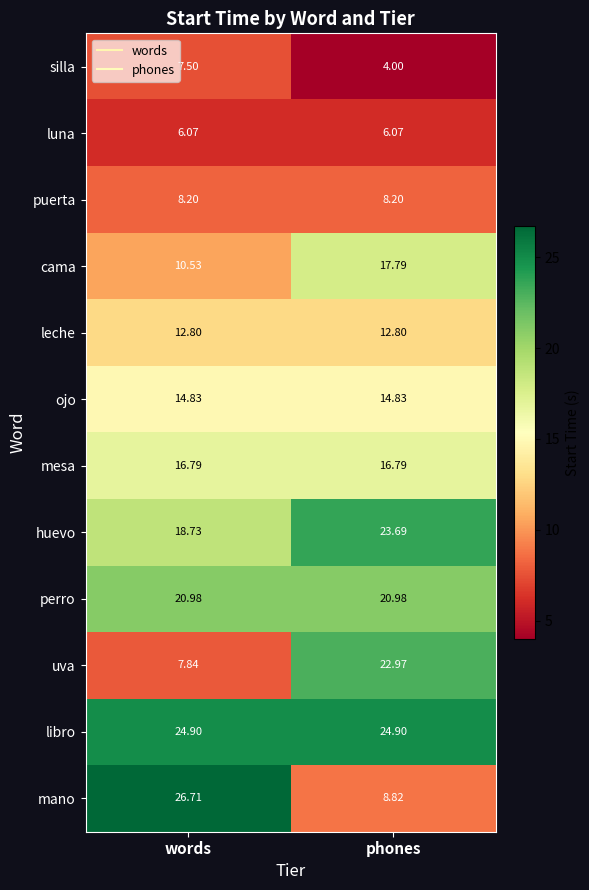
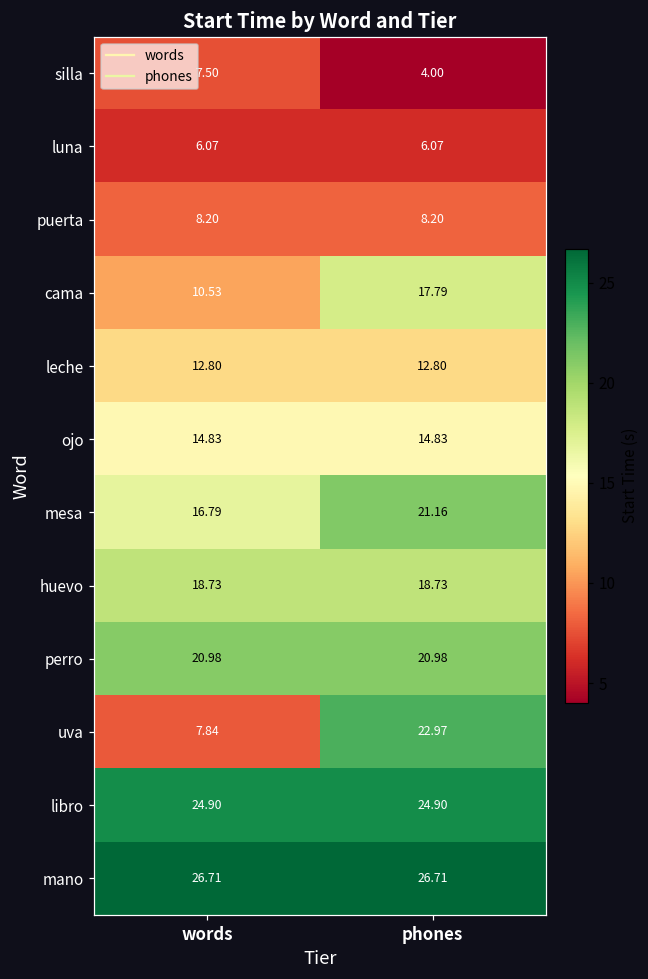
  {
    "silla": {
      "phones": 4.00
    },
    "luna": {
      "words": 6.07,
      "phones": 6.07
    },
    "puerta": {
      "words": 8.20,
      "phones": 8.20
    },
    "cama": {
      "words": 10.53,
      "phones": 17.79
    },
    "leche": {
      "words": 12.80,
      "phones": 12.80
    },
    "ojo": {
      "words": 14.83,
      "phones": 14.83
    },
    "mesa": {
      "words": 16.79,
-     "phones": 16.79
+     "phones": 21.16
    },
    "huevo": {
      "words": 18.73,
-     "phones": 23.69
+     "phones": 18.73
    },
    "perro": {
      "words": 20.98,
      "phones": 20.98
    },
    "uva": {
      "words": 7.84,
      "phones": 22.97
    },
    "libro": {
      "words": 24.90,
      "phones": 24.90
    },
    "mano": {
      "words": 26.71,
-     "phones": 8.82
+     "phones": 26.71
    }
  }
